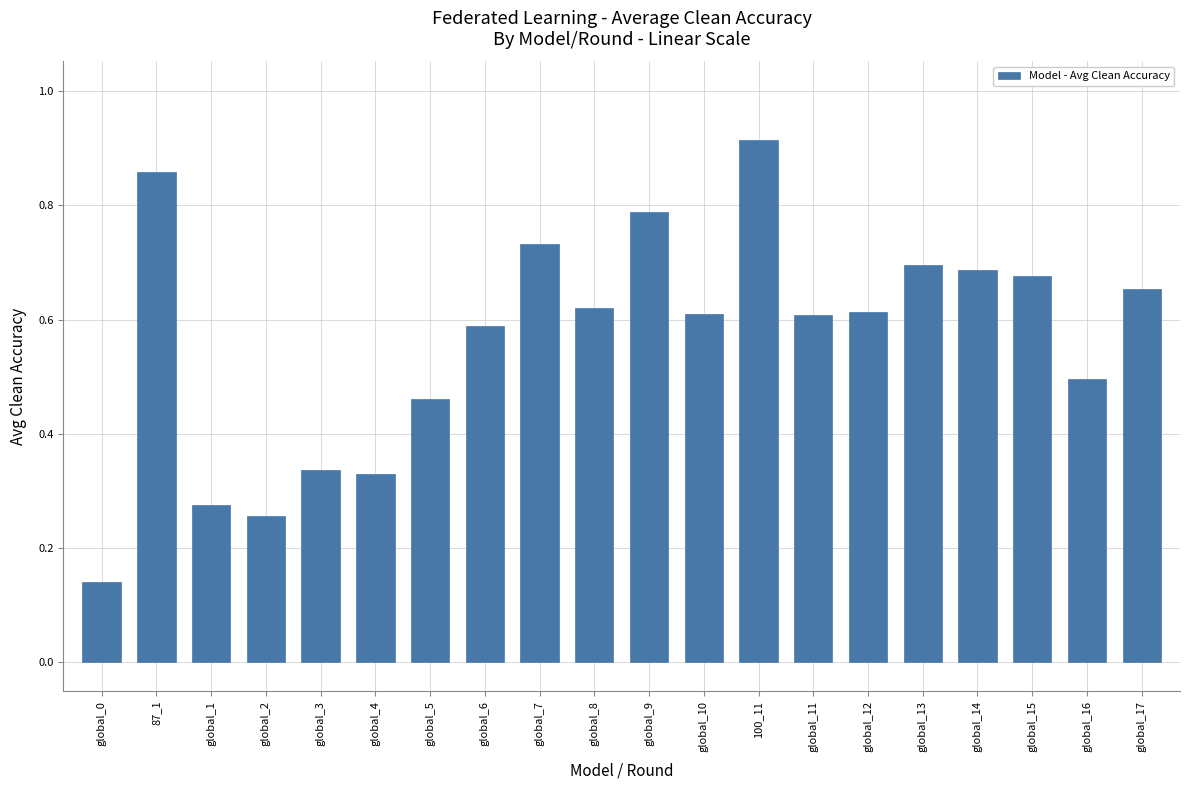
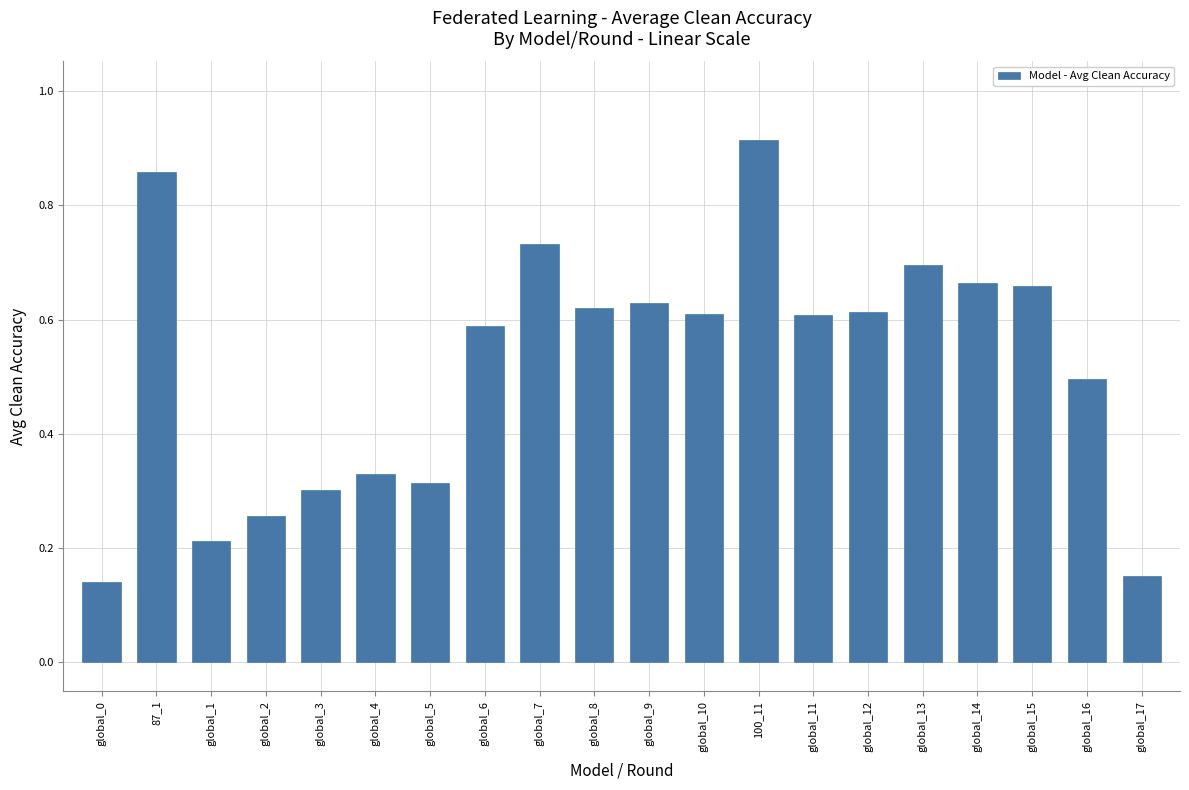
  {
    "global_0": 0.14,
    "87_1": 0.86,
-   "global_1": 0.28,
+   "global_1": 0.21,
    "global_2": 0.26,
-   "global_3": 0.34,
+   "global_3": 0.30,
    "global_4": 0.33,
-   "global_5": 0.46,
+   "global_5": 0.31,
    "global_6": 0.59,
    "global_7": 0.73,
    "global_8": 0.62,
-   "global_9": 0.79,
+   "global_9": 0.63,
    "global_10": 0.61,
    "100_11": 0.91,
    "global_11": 0.61,
    "global_12": 0.61,
    "global_13": 0.69,
-   "global_14": 0.69,
-   "global_15": 0.68,
+   "global_14": 0.66,
+   "global_15": 0.66,
    "global_16": 0.50,
-   "global_17": 0.65
+   "global_17": 0.15
  }
